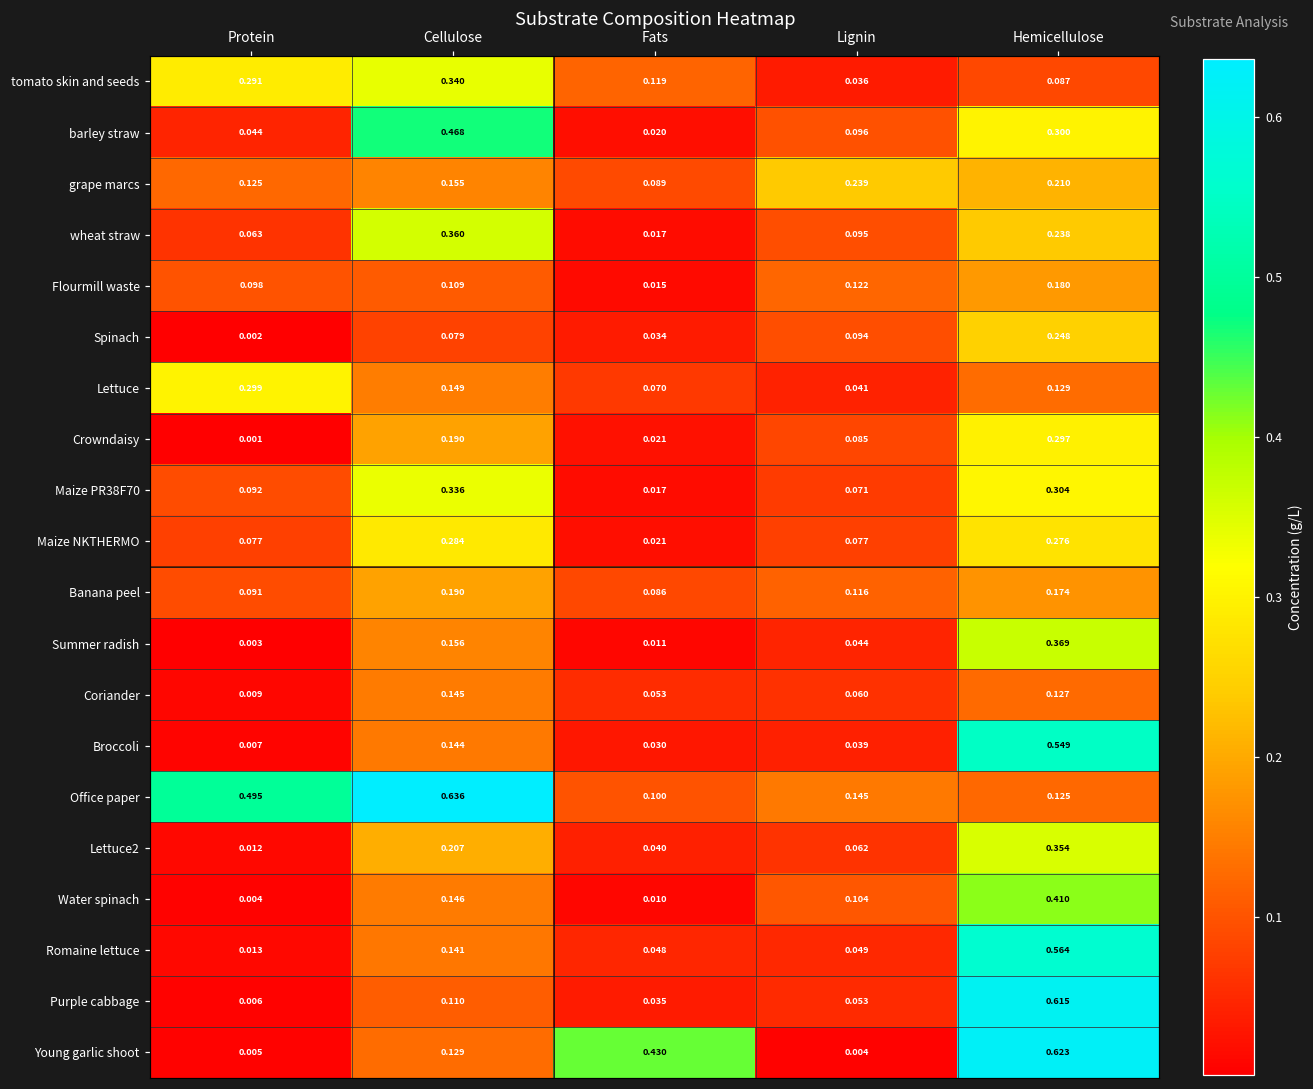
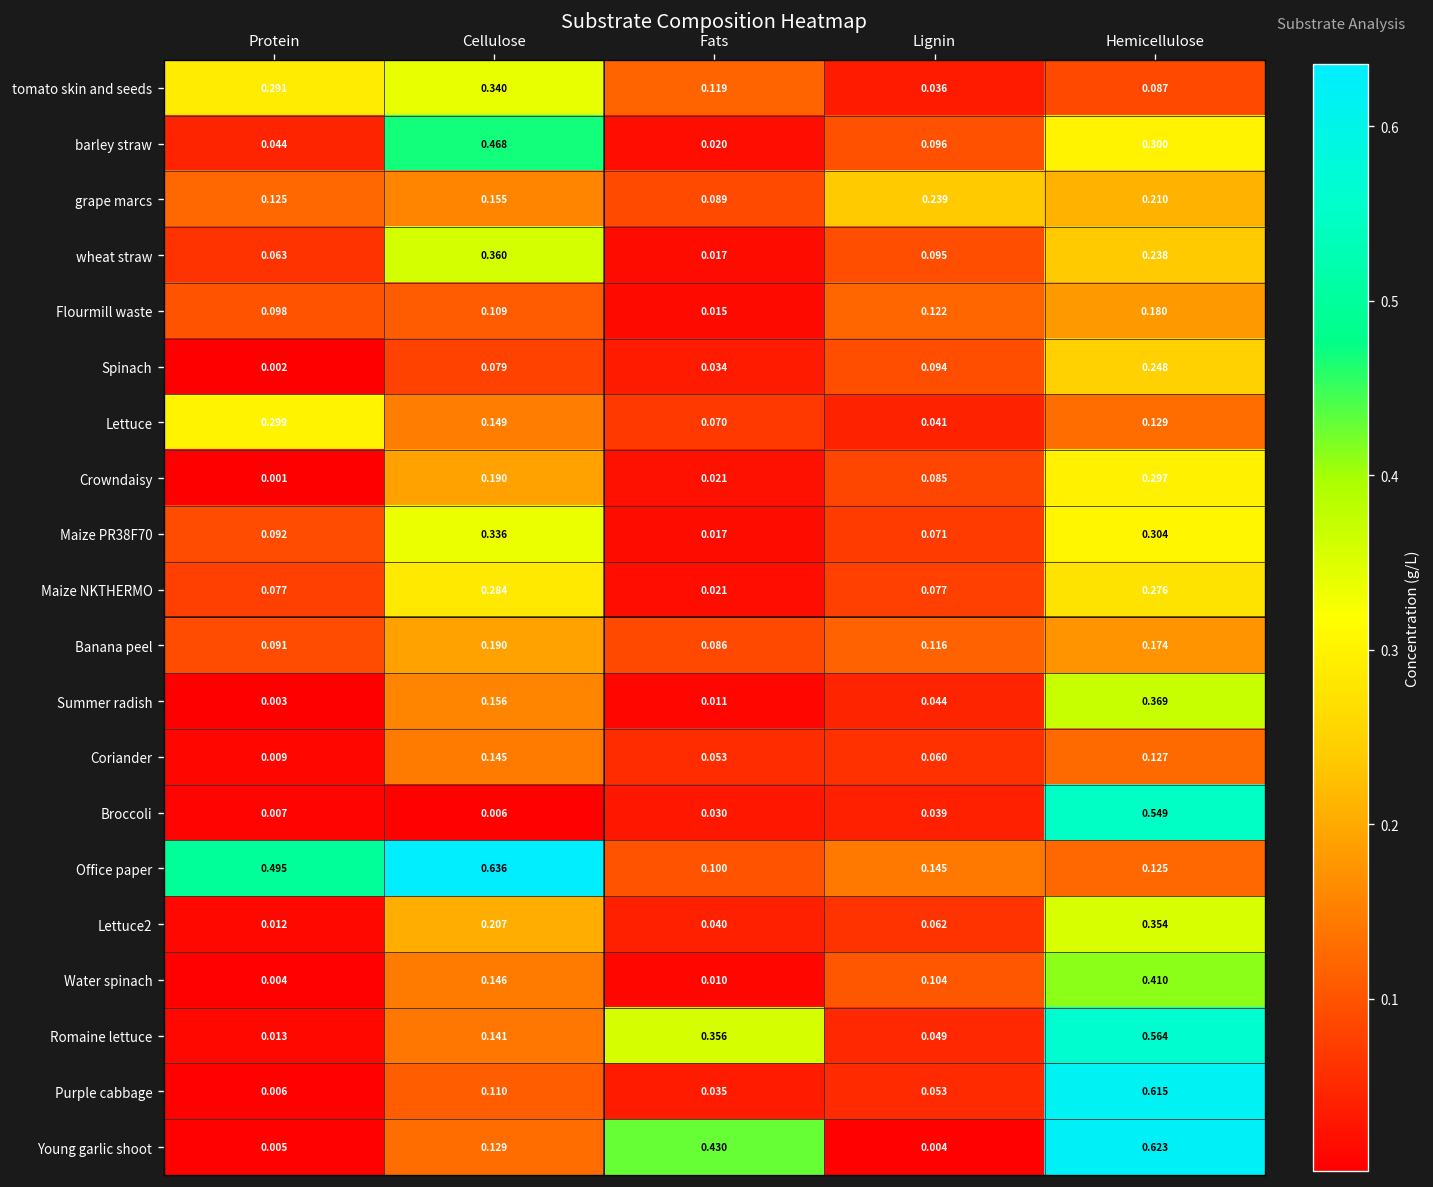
  {
    "tomato skin and seeds": {
      "Protein": 0.291,
      "Cellulose": 0.340,
      "Fats": 0.119,
      "Lignin": 0.036,
      "Hemicellulose": 0.087
    },
    "barley straw": {
      "Protein": 0.044,
      "Cellulose": 0.468,
      "Fats": 0.020,
      "Lignin": 0.096,
      "Hemicellulose": 0.300
    },
    "grape marcs": {
      "Protein": 0.125,
      "Cellulose": 0.155,
      "Fats": 0.089,
      "Lignin": 0.239,
      "Hemicellulose": 0.210
    },
    "wheat straw": {
      "Protein": 0.063,
      "Cellulose": 0.360,
      "Fats": 0.017,
      "Lignin": 0.095,
      "Hemicellulose": 0.238
    },
    "Flourmill waste": {
      "Protein": 0.098,
      "Cellulose": 0.109,
      "Fats": 0.015,
      "Lignin": 0.122,
      "Hemicellulose": 0.180
    },
    "Spinach": {
      "Protein": 0.002,
      "Cellulose": 0.079,
      "Fats": 0.034,
      "Lignin": 0.094,
      "Hemicellulose": 0.248
    },
    "Lettuce": {
      "Protein": 0.299,
      "Cellulose": 0.149,
      "Fats": 0.070,
      "Lignin": 0.041,
      "Hemicellulose": 0.129
    },
    "Crowndaisy": {
      "Protein": 0.001,
      "Cellulose": 0.190,
      "Fats": 0.021,
      "Lignin": 0.085,
      "Hemicellulose": 0.297
    },
    "Maize PR38F70": {
      "Protein": 0.092,
      "Cellulose": 0.336,
      "Fats": 0.017,
      "Lignin": 0.071,
      "Hemicellulose": 0.304
    },
    "Maize NKTHERMO": {
      "Protein": 0.077,
      "Cellulose": 0.284,
      "Fats": 0.021,
      "Lignin": 0.077,
      "Hemicellulose": 0.276
    },
    "Banana peel": {
      "Protein": 0.091,
      "Cellulose": 0.190,
      "Fats": 0.086,
      "Lignin": 0.116,
      "Hemicellulose": 0.174
    },
    "Summer radish": {
      "Protein": 0.003,
      "Cellulose": 0.156,
      "Fats": 0.011,
      "Lignin": 0.044,
      "Hemicellulose": 0.369
    },
    "Coriander": {
      "Protein": 0.009,
      "Cellulose": 0.145,
      "Fats": 0.053,
      "Lignin": 0.060,
      "Hemicellulose": 0.127
    },
    "Broccoli": {
      "Protein": 0.007,
-     "Cellulose": 0.144,
+     "Cellulose": 0.006,
      "Fats": 0.030,
      "Lignin": 0.039,
      "Hemicellulose": 0.549
    },
    "Office paper": {
      "Protein": 0.495,
      "Cellulose": 0.636,
      "Fats": 0.100,
      "Lignin": 0.145,
      "Hemicellulose": 0.125
    },
    "Lettuce2": {
      "Protein": 0.012,
      "Cellulose": 0.207,
      "Fats": 0.040,
      "Lignin": 0.062,
      "Hemicellulose": 0.354
    },
    "Water spinach": {
      "Protein": 0.004,
      "Cellulose": 0.146,
      "Fats": 0.010,
      "Lignin": 0.104,
      "Hemicellulose": 0.410
    },
    "Romaine lettuce": {
      "Protein": 0.013,
      "Cellulose": 0.141,
-     "Fats": 0.048,
+     "Fats": 0.356,
      "Lignin": 0.049,
      "Hemicellulose": 0.564
    },
    "Purple cabbage": {
      "Protein": 0.006,
      "Cellulose": 0.110,
      "Fats": 0.035,
      "Lignin": 0.053,
      "Hemicellulose": 0.615
    },
    "Young garlic shoot": {
      "Protein": 0.005,
      "Cellulose": 0.129,
      "Fats": 0.430,
      "Lignin": 0.004,
      "Hemicellulose": 0.623
    }
  }
